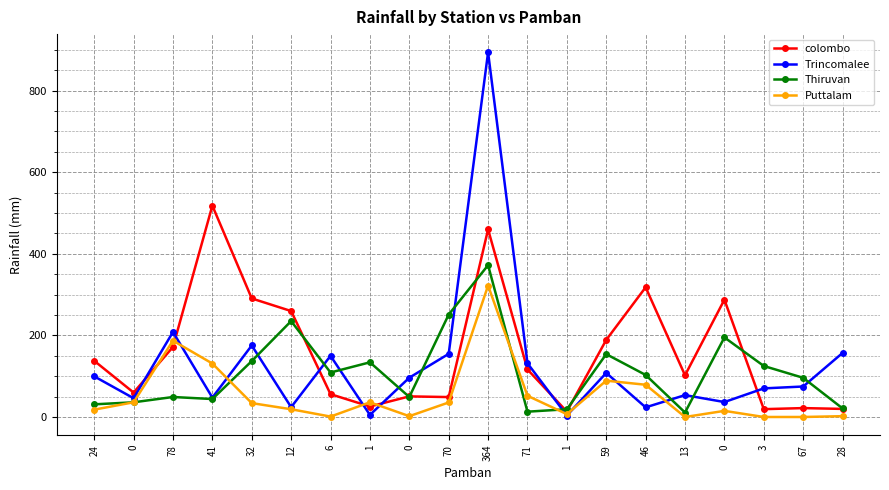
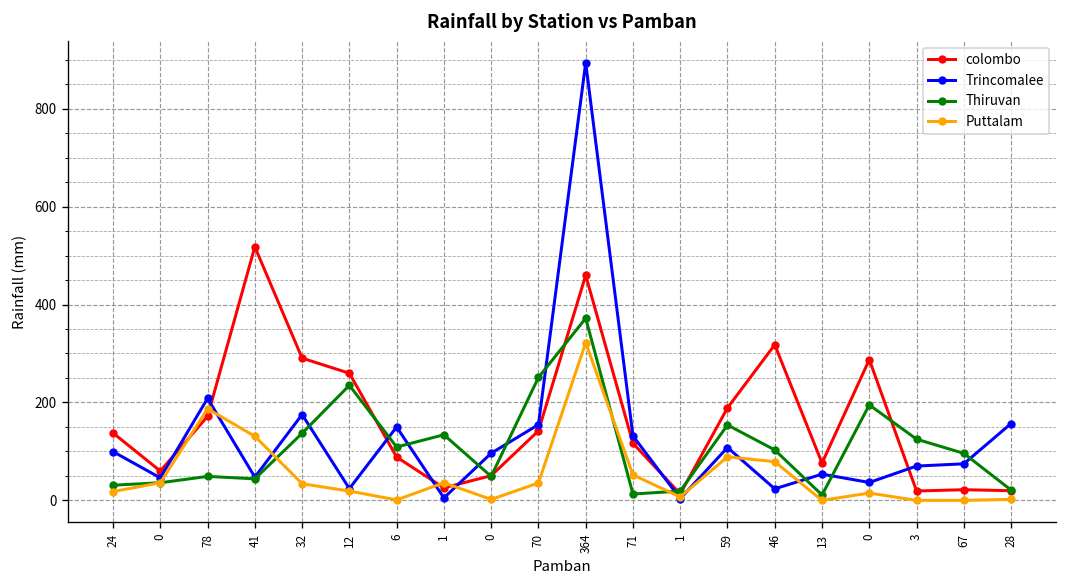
  {
    "colombo": {
      "24": 140,
      "78": 170,
      "41": 520,
      "32": 290,
      "12": 260,
-     "6": 60,
-     "70": 50,
+     "6": 90,
+     "70": 140,
      "364": 460,
      "71": 120,
      "59": 190,
      "46": 320,
-     "13": 100,
+     "13": 80,
      "3": 20,
      "67": 20
    },
    "Trincomalee": {
      "24": 100,
      "78": 210,
      "32": 180,
      "6": 150,
      "70": 150,
      "364": 890,
      "71": 130,
      "59": 110,
      "46": 20,
      "13": 50,
      "3": 70,
      "67": 70,
      "28": 160
    },
    "Thiruvan": {
      "24": 30,
      "78": 50,
      "32": 140,
      "12": 240,
      "6": 110,
      "70": 250,
      "364": 370,
      "71": 10,
      "59": 150,
      "46": 100,
      "13": 10,
      "3": 130,
      "67": 100
    },
    "Puttalam": {
      "24": 20,
      "78": 190,
      "41": 130,
      "32": 30,
      "6": 0,
      "70": 40,
      "364": 320,
      "71": 50,
      "59": 90,
      "46": 80,
      "13": 0,
      "3": 0,
      "67": 0,
      "28": 0
    }
  }
